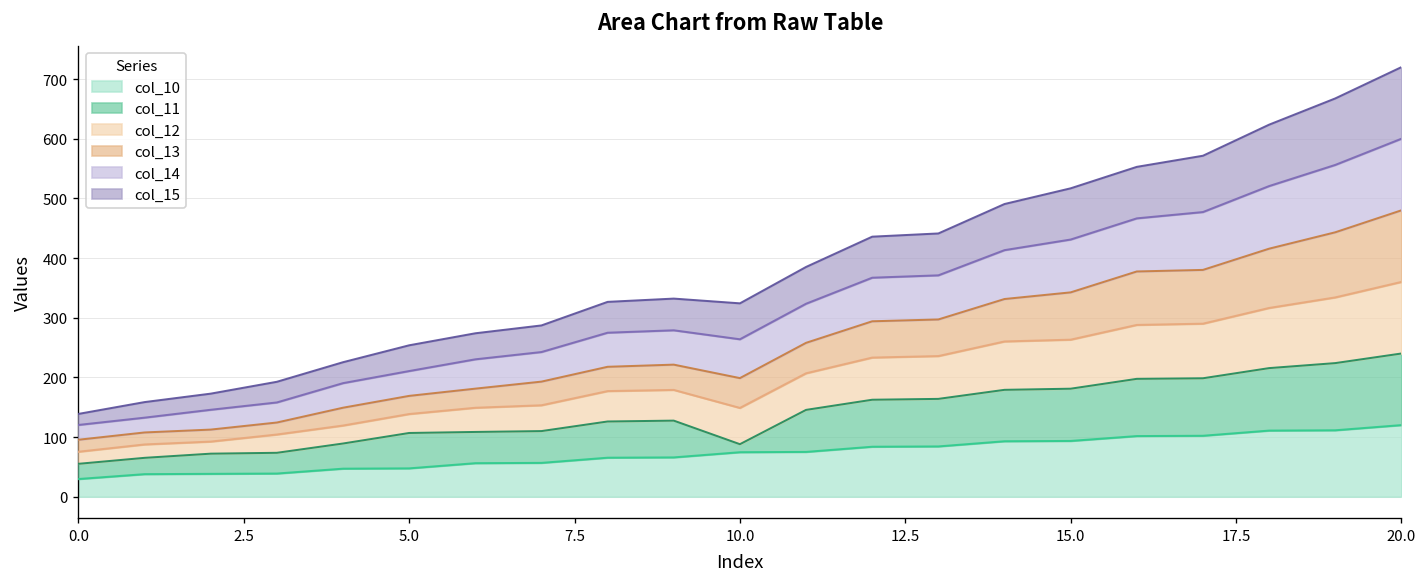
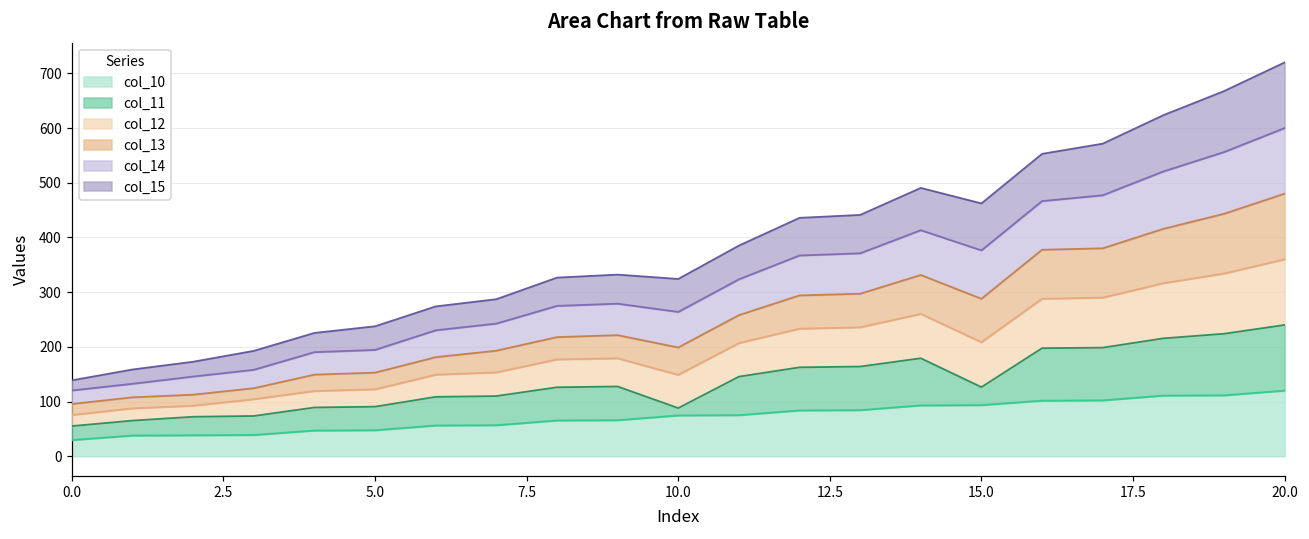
  {
    "col_11": {
      "0.0": 30,
-     "5.0": 60,
+     "5.0": 40,
      "10.0": 10,
-     "15.0": 90,
+     "15.0": 30,
      "20.0": 120
    }
  }
